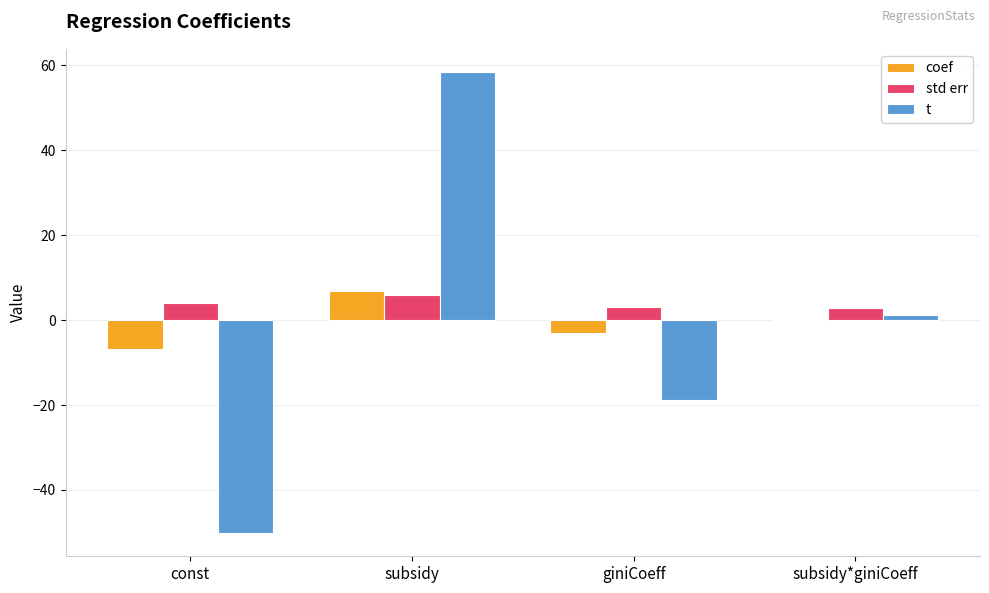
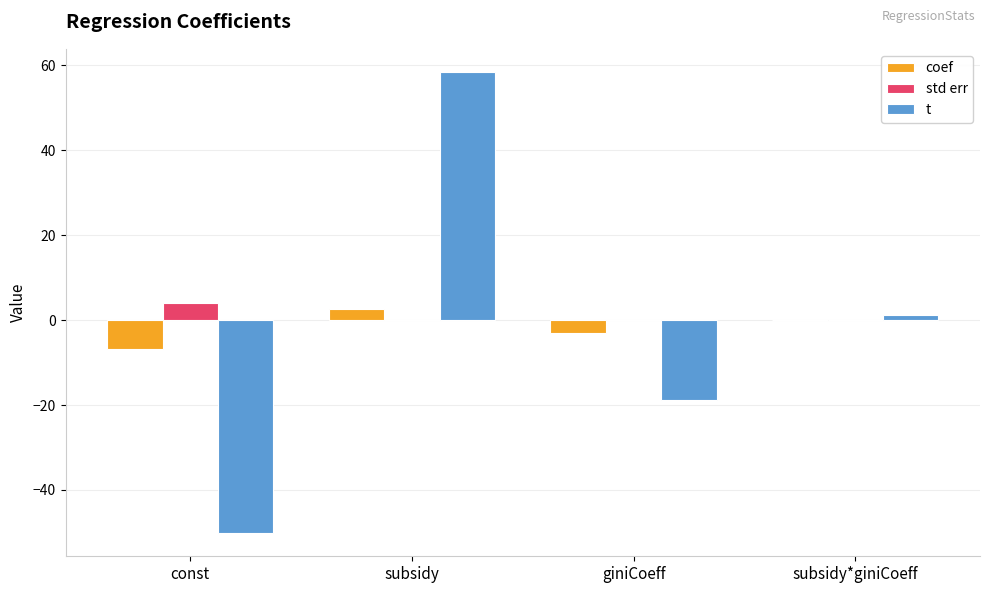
  {
    "coef": {
      "const": -7,
-     "subsidy": 7,
+     "subsidy": 3,
      "giniCoeff": -3
    },
    "std err": {
      "const": 4,
-     "subsidy": 6,
-     "giniCoeff": 3,
-     "subsidy*giniCoeff": 3
+     "subsidy": 0,
+     "giniCoeff": 0,
+     "subsidy*giniCoeff": 0
    },
    "t": {
      "const": -50,
      "subsidy": 58,
      "giniCoeff": -19,
      "subsidy*giniCoeff": 1
    }
  }
